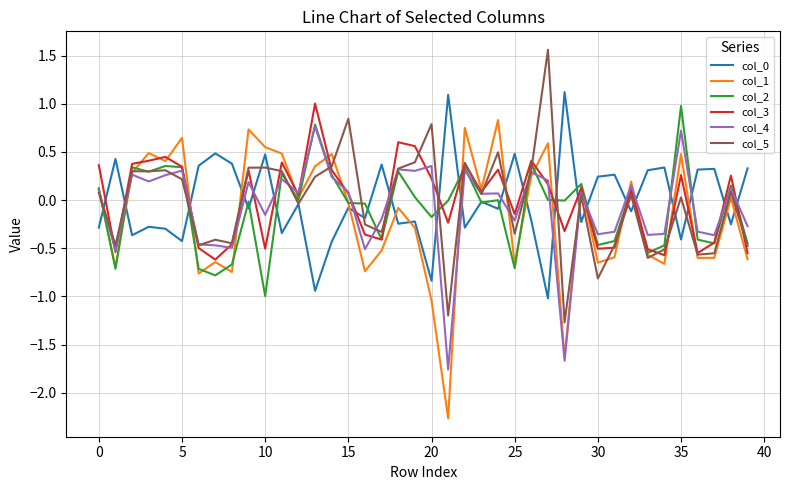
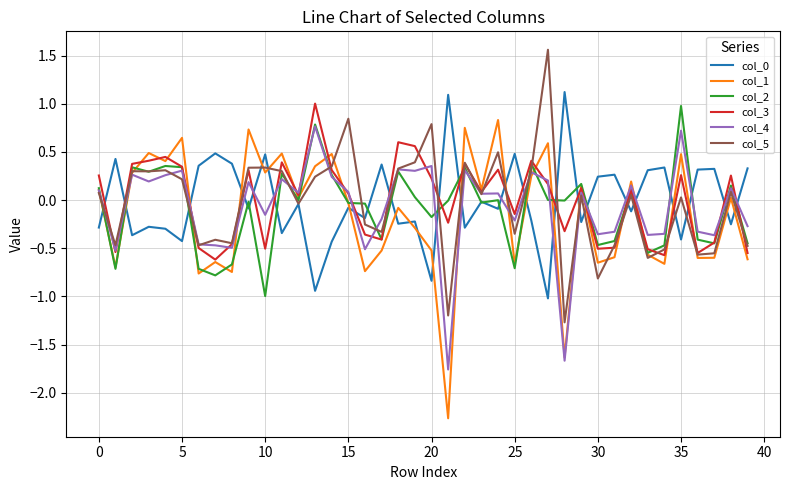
  {
    "col_0": {
      "0": -0.3,
      "5": -0.4,
      "10": 0.5,
      "15": -0.1,
      "20": -0.8,
      "25": 0.5,
      "30": 0.2,
      "35": -0.4
    },
    "col_1": {
      "5": 0.6,
-     "10": 0.5,
-     "20": -1.0,
+     "10": 0.3,
+     "20": -0.5,
      "25": -0.7,
      "30": -0.6,
      "35": 0.5
    },
    "col_2": {
      "10": -1.0,
      "20": -0.2,
      "25": -0.7,
      "30": -0.5,
      "35": 1.0
    },
    "col_3": {
-     "0": 0.4,
+     "0": 0.3,
      "10": -0.5,
      "20": 0.2,
      "25": -0.1,
      "30": -0.5,
      "35": 0.3
    },
    "col_4": {
      "5": 0.3,
      "10": -0.2,
      "20": 0.4,
      "25": -0.2,
      "30": -0.4,
      "35": 0.7
    },
    "col_5": {
      "0": 0.1,
      "5": 0.2,
      "10": 0.3,
      "15": 0.8,
      "20": 0.8,
      "25": -0.3,
      "30": -0.8,
      "35": 0.0
    }
  }
